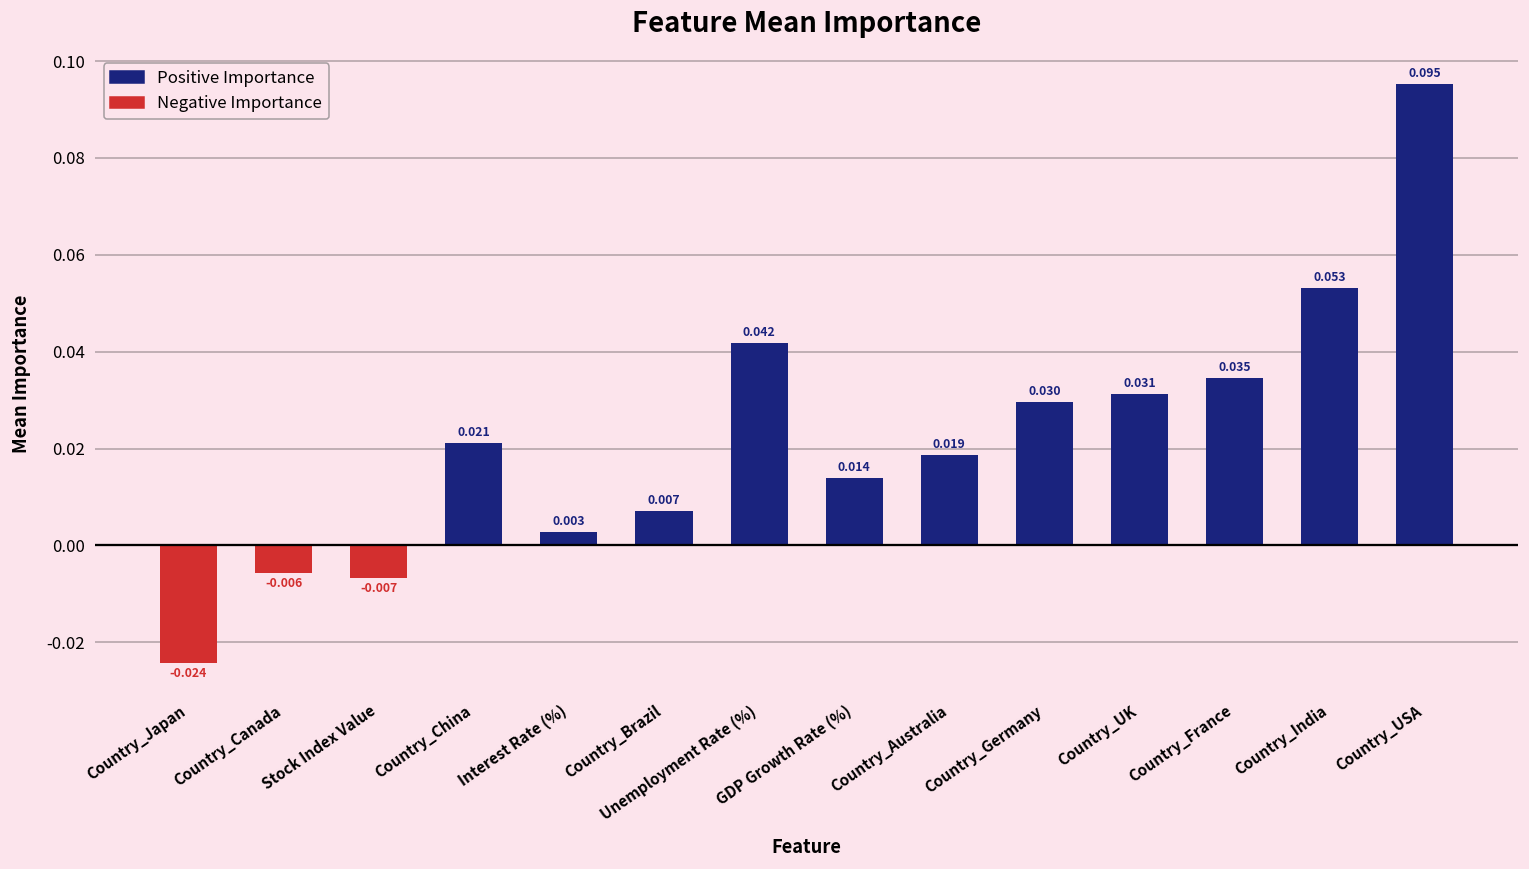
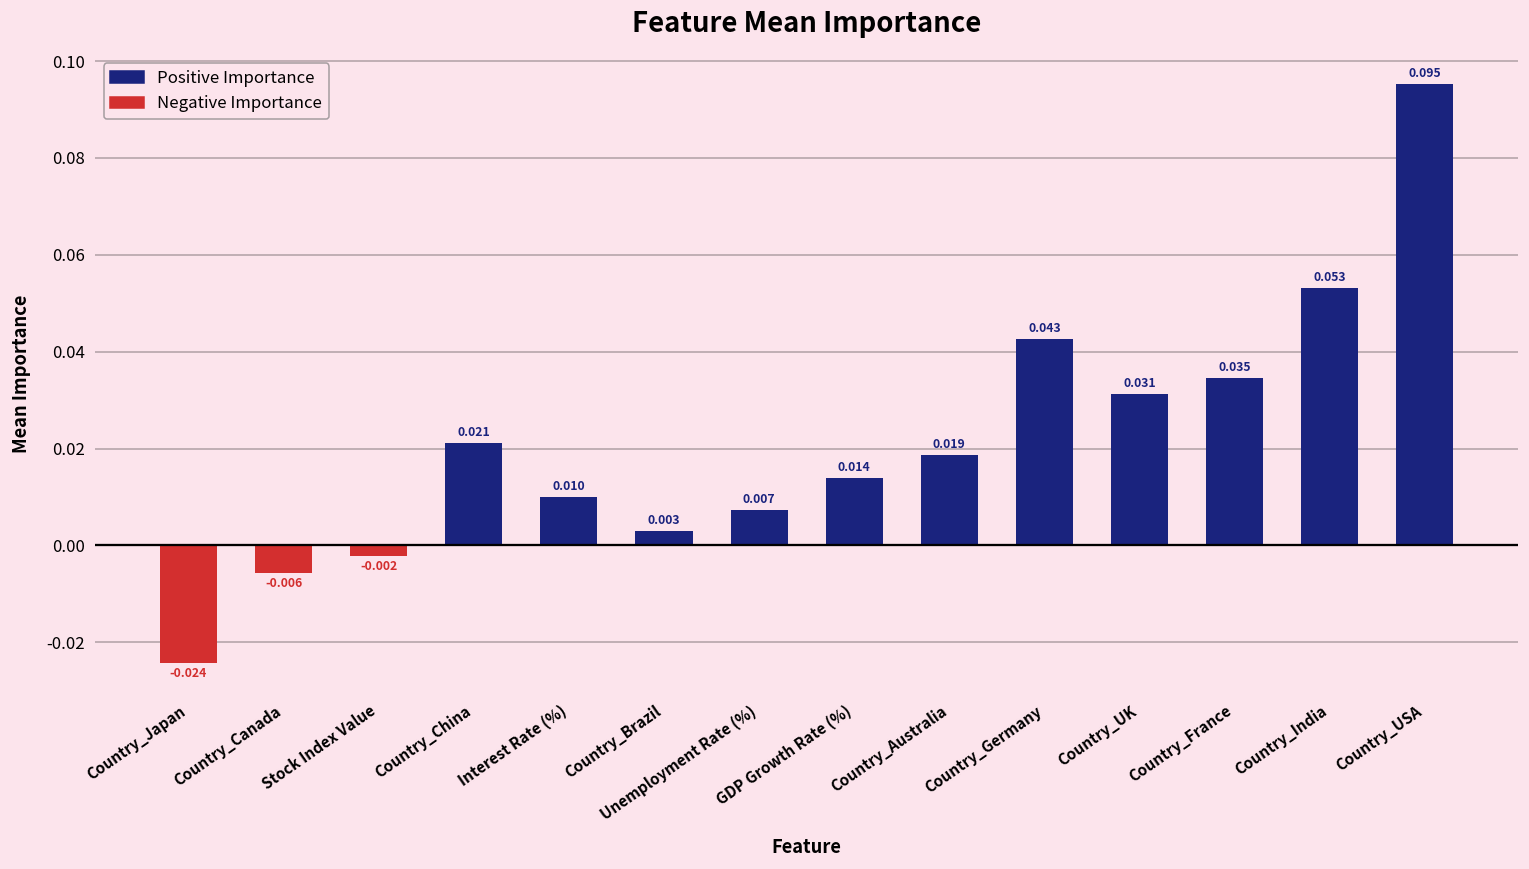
  {
    "Positive Importance": {
      "Country_China": 0.021,
-     "Interest Rate (%)": 0.003,
-     "Country_Brazil": 0.007,
-     "Unemployment Rate (%)": 0.042,
+     "Interest Rate (%)": 0.010,
+     "Country_Brazil": 0.003,
+     "Unemployment Rate (%)": 0.007,
      "GDP Growth Rate (%)": 0.014,
      "Country_Australia": 0.019,
-     "Country_Germany": 0.030,
+     "Country_Germany": 0.043,
      "Country_UK": 0.031,
      "Country_France": 0.035,
      "Country_India": 0.053,
      "Country_USA": 0.095
    },
    "Negative Importance": {
      "Country_Japan": -0.024,
      "Country_Canada": -0.006,
-     "Stock Index Value": -0.007
+     "Stock Index Value": -0.002
    }
  }
